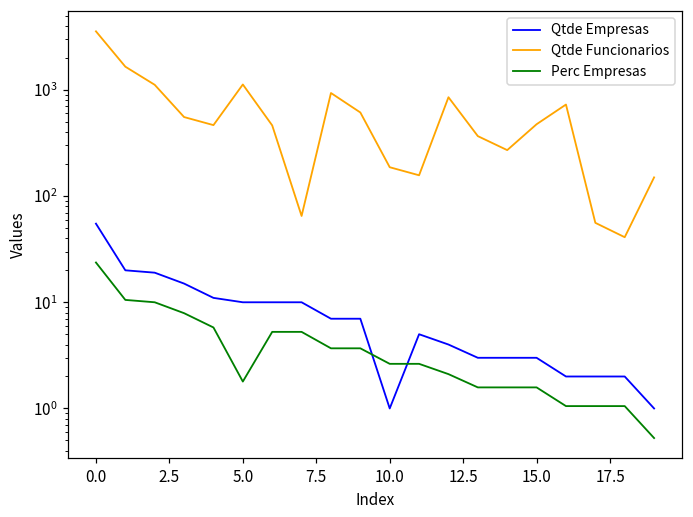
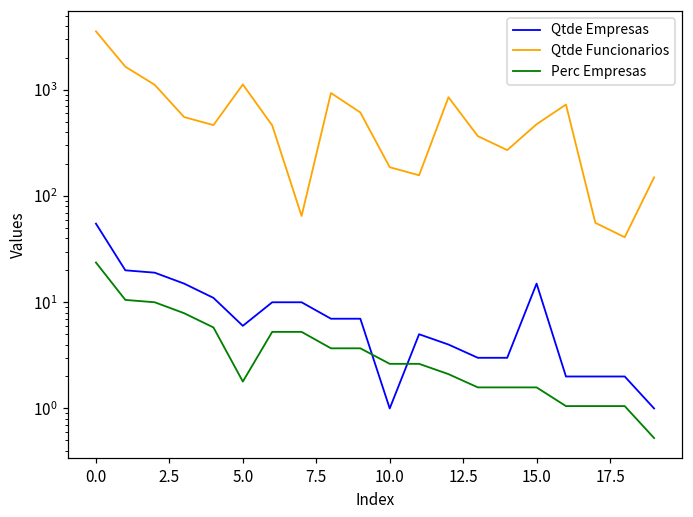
  {
    "Qtde Empresas": {
      "0.0": 60,
-     "5.0": 10,
+     "5.0": 6,
      "10.0": 1,
-     "15.0": 3
+     "15.0": 15
    },
    "Qtde Funcionarios": {
      "0.0": 3600,
      "5.0": 1100,
      "10.0": 190,
      "15.0": 500
    },
    "Perc Empresas": {
      "0.0": 24,
      "5.0": 1.8,
      "10.0": 2.6,
      "15.0": 1.6
    }
  }
